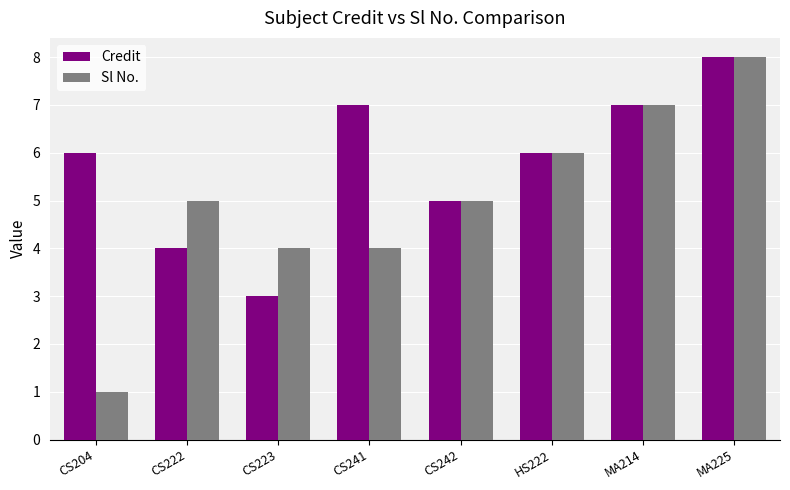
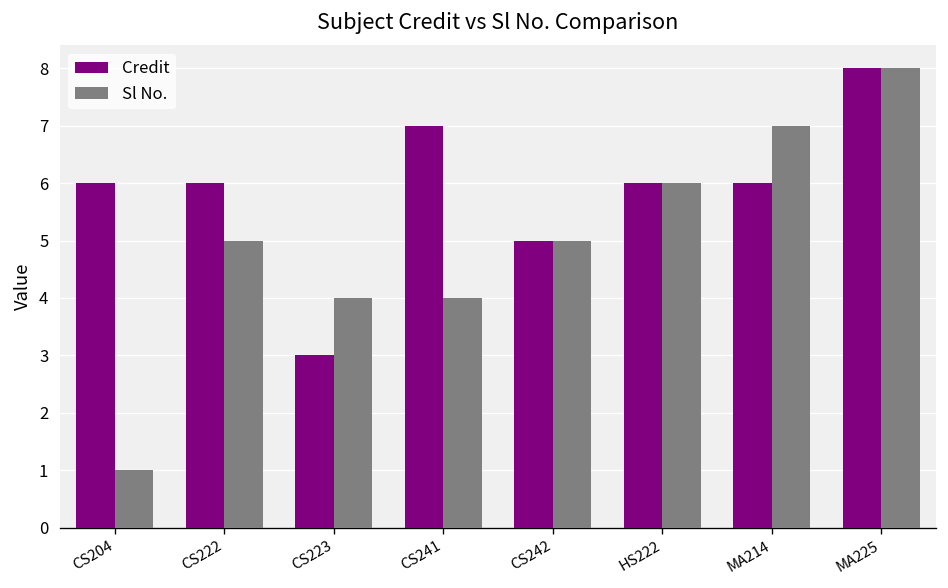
  {
    "Credit": {
      "CS204": 6,
-     "CS222": 4,
+     "CS222": 6,
      "CS223": 3,
      "CS241": 7,
      "CS242": 5,
      "HS222": 6,
-     "MA214": 7,
+     "MA214": 6,
      "MA225": 8
    },
    "Sl No.": {
      "CS204": 1,
      "CS222": 5,
      "CS223": 4,
      "CS241": 4,
      "CS242": 5,
      "HS222": 6,
      "MA214": 7,
      "MA225": 8
    }
  }
